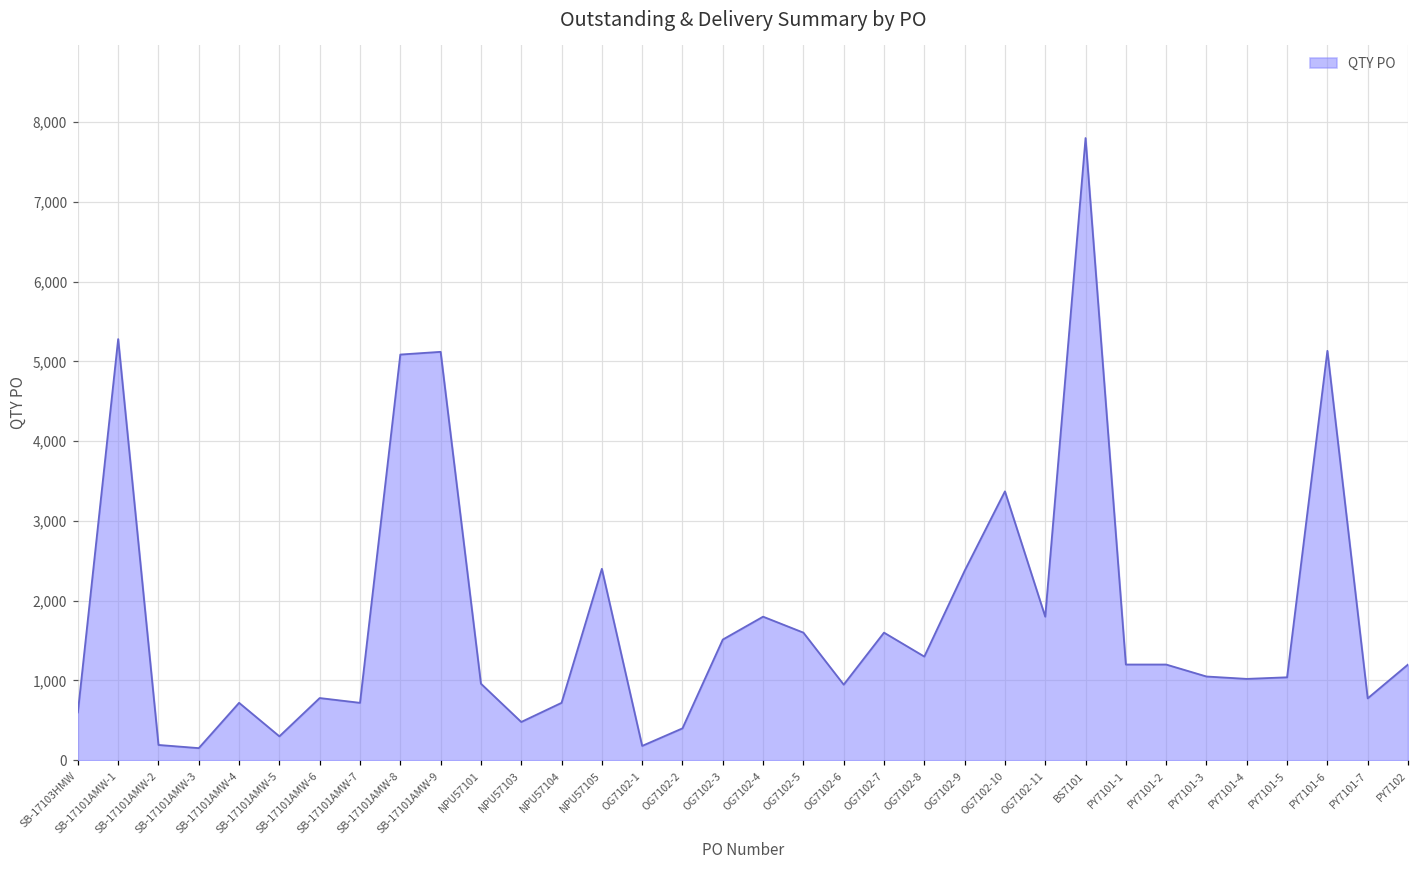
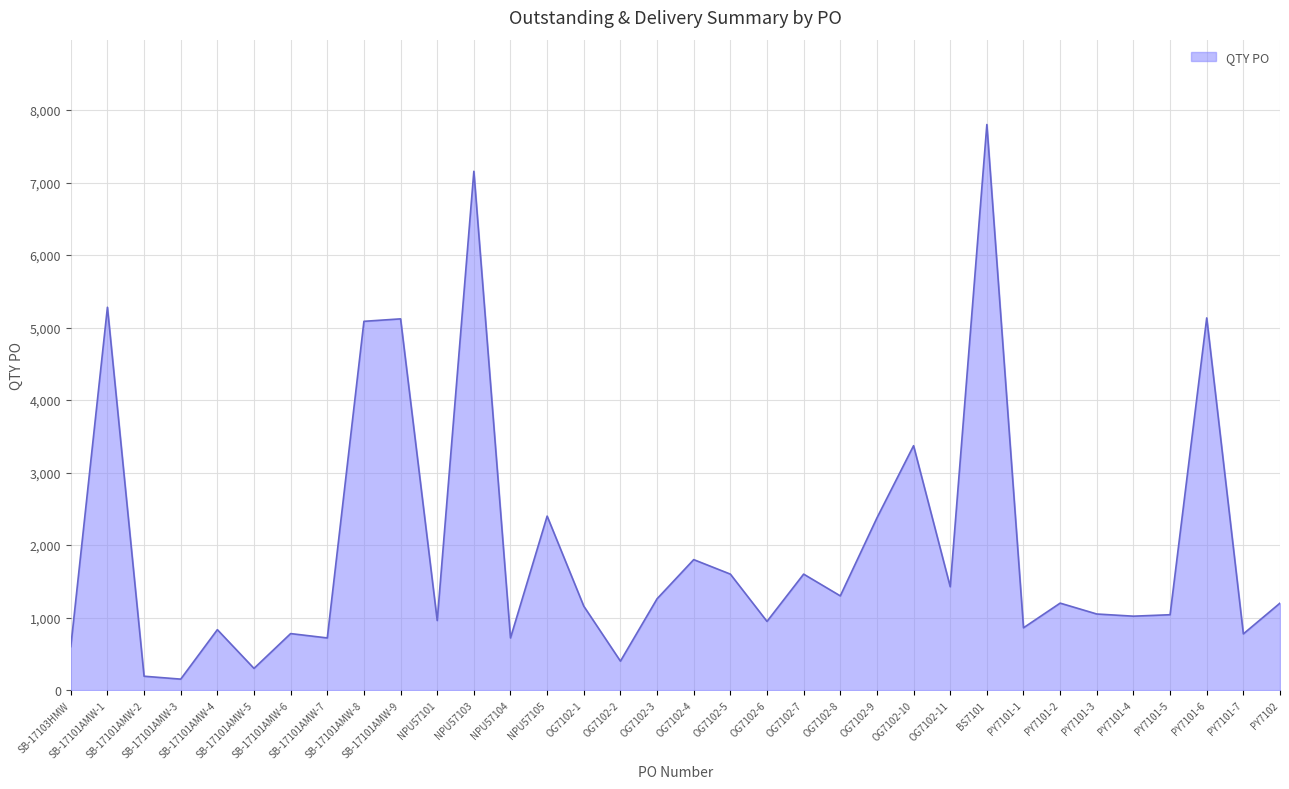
  {
    "SB-17103HMW": "600",
    "SB-17101AMW-1": "5,300",
    "SB-17101AMW-2": "200",
    "SB-17101AMW-3": "200",
-   "SB-17101AMW-4": "700",
+   "SB-17101AMW-4": "800",
    "SB-17101AMW-5": "300",
    "SB-17101AMW-6": "800",
    "SB-17101AMW-7": "700",
    "SB-17101AMW-8": "5,100",
    "SB-17101AMW-9": "5,100",
    "NPU57101": "1,000",
-   "NPU57103": "500",
+   "NPU57103": "7,200",
    "NPU57104": "700",
    "NPU57105": "2,400",
-   "OG7102-1": "200",
+   "OG7102-1": "1,200",
    "OG7102-2": "400",
-   "OG7102-3": "1,500",
+   "OG7102-3": "1,300",
    "OG7102-4": "1,800",
    "OG7102-5": "1,600",
    "OG7102-6": "900",
    "OG7102-7": "1,600",
    "OG7102-8": "1,300",
    "OG7102-9": "2,400",
    "OG7102-10": "3,400",
-   "OG7102-11": "1,800",
+   "OG7102-11": "1,400",
    "BS7101": "7,800",
-   "PY7101-1": "1,200",
+   "PY7101-1": "900",
    "PY7101-2": "1,200",
    "PY7101-3": "1,100",
    "PY7101-4": "1,000",
    "PY7101-5": "1,000",
    "PY7101-6": "5,100",
    "PY7101-7": "800",
    "PY7102": "1,200"
  }
